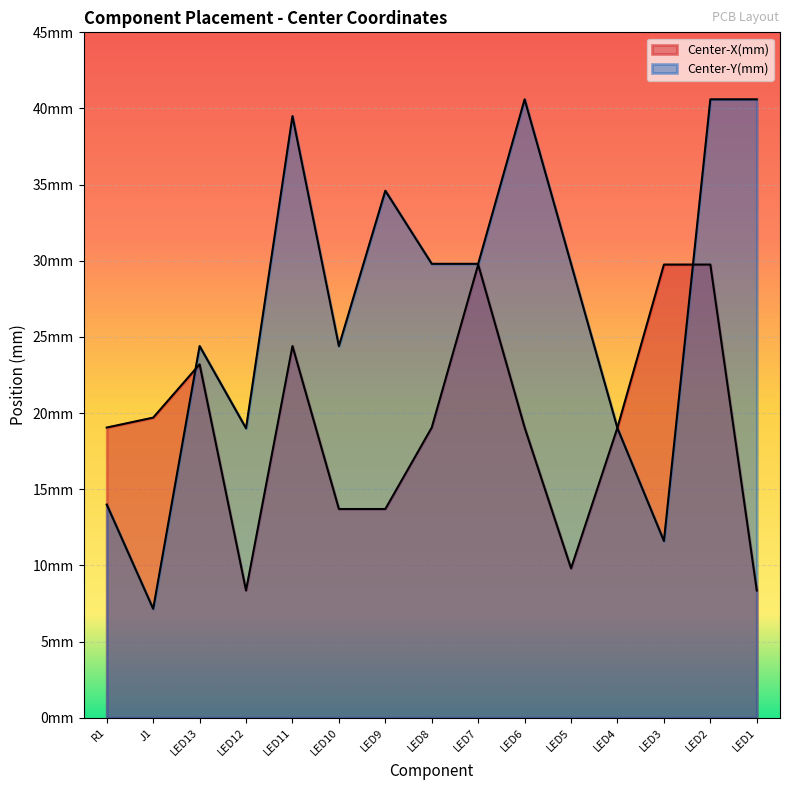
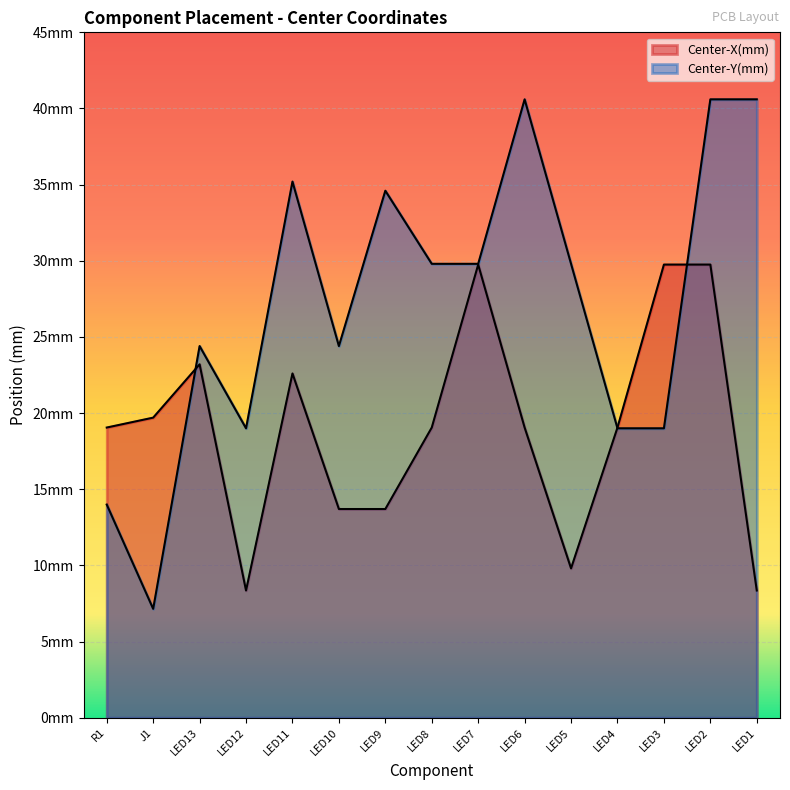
  {
    "Center-X(mm)": {
      "R1": "19.1mm",
      "J1": "19.7mm",
      "LED13": "23.2mm",
      "LED12": "8.4mm",
-     "LED11": "24.4mm",
+     "LED11": "22.6mm",
      "LED10": "13.7mm",
      "LED9": "13.7mm",
      "LED8": "19.1mm",
      "LED6": "19.1mm",
      "LED5": "9.8mm",
      "LED3": "29.8mm",
      "LED2": "29.8mm",
      "LED1": "8.4mm"
    },
    "Center-Y(mm)": {
      "R1": "14.0mm",
      "J1": "7.1mm",
      "LED13": "24.4mm",
      "LED12": "19.0mm",
-     "LED11": "39.5mm",
+     "LED11": "35.2mm",
      "LED10": "24.4mm",
      "LED9": "34.6mm",
      "LED8": "29.8mm",
      "LED6": "40.6mm",
      "LED5": "29.8mm",
-     "LED3": "11.6mm",
+     "LED3": "19.0mm",
      "LED2": "40.6mm",
      "LED1": "40.6mm"
    }
  }
